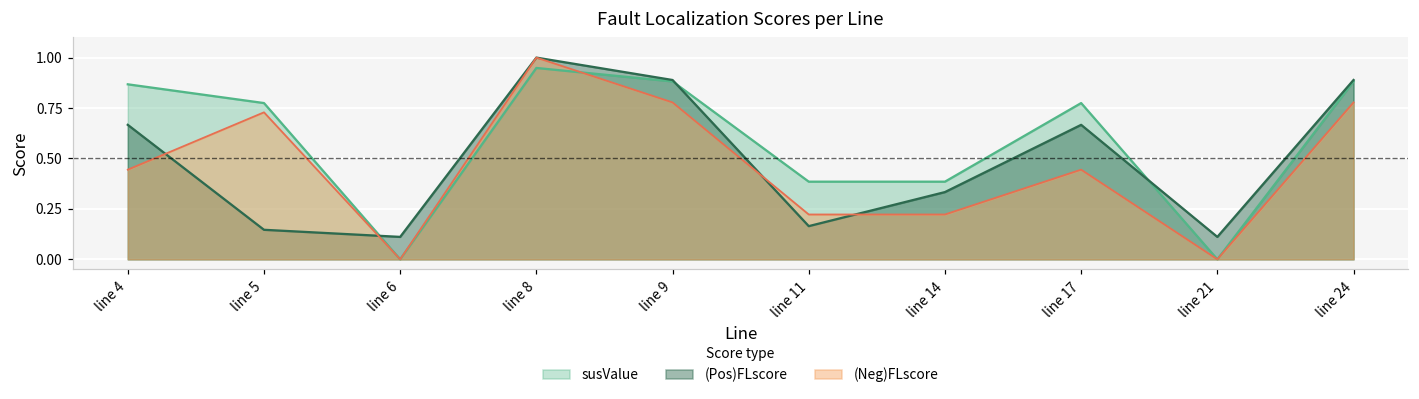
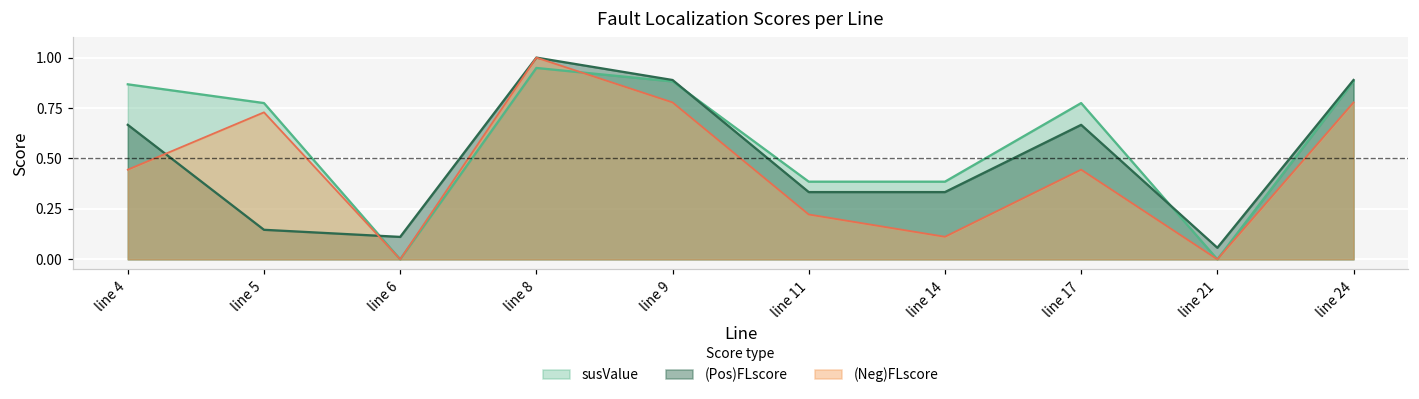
  {
    "susValue": {
      "line 4": 0.87,
      "line 5": 0.77,
      "line 8": 0.95,
      "line 11": 0.38,
      "line 14": 0.38,
      "line 17": 0.77
    },
    "(Pos)FLscore": {
      "line 4": 0.67,
      "line 5": 0.15,
      "line 6": 0.11,
-     "line 11": 0.16,
+     "line 11": 0.33,
      "line 14": 0.33,
      "line 17": 0.67,
-     "line 21": 0.11
+     "line 21": 0.06
    },
    "(Neg)FLscore": {
      "line 4": 0.44,
      "line 5": 0.73,
      "line 9": 0.78,
      "line 11": 0.22,
-     "line 14": 0.22,
+     "line 14": 0.11,
      "line 17": 0.44,
      "line 24": 0.78
    }
  }
